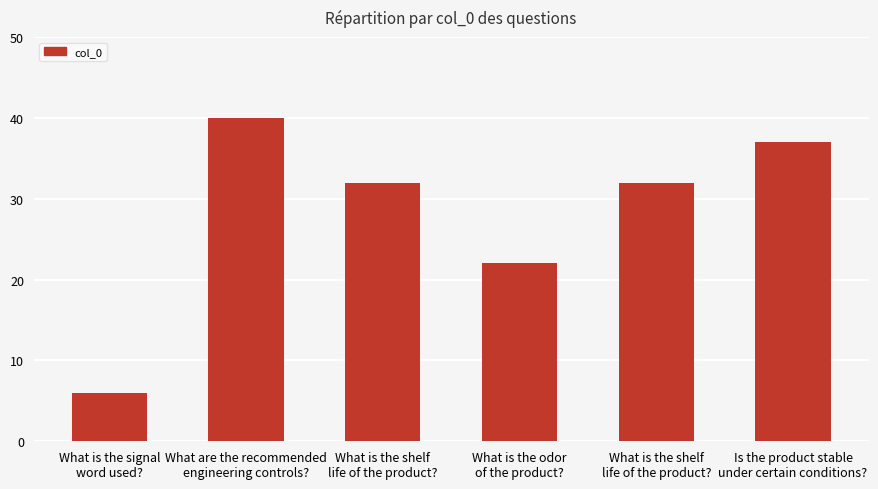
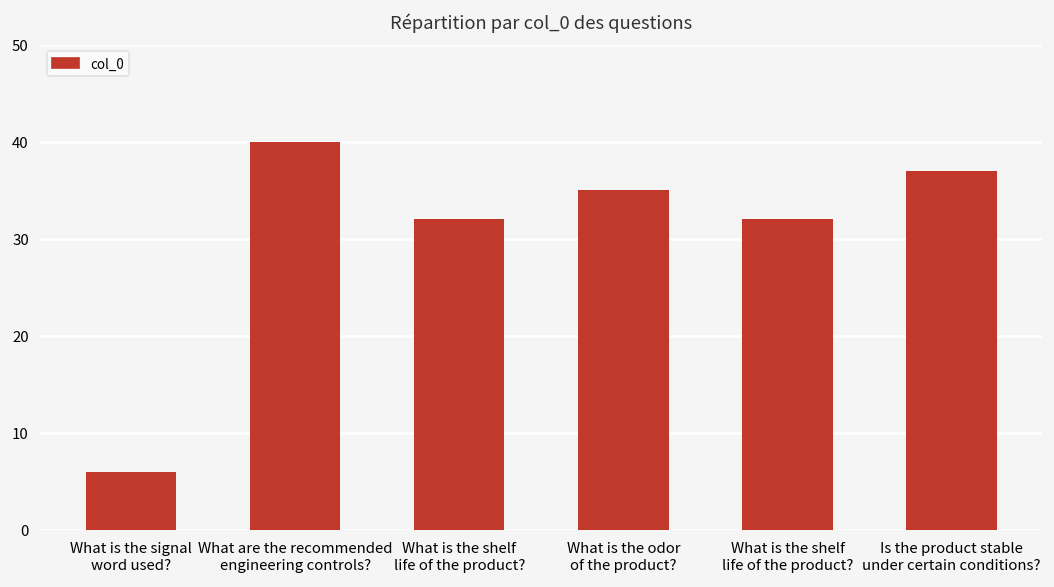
  {
    "What is the signal word used?": 6,
    "What are the recommended engineering controls?": 40,
-   "What is the odor of the product?": 22,
+   "What is the odor of the product?": 35,
    "Is the product stable under certain conditions?": 37
  }
